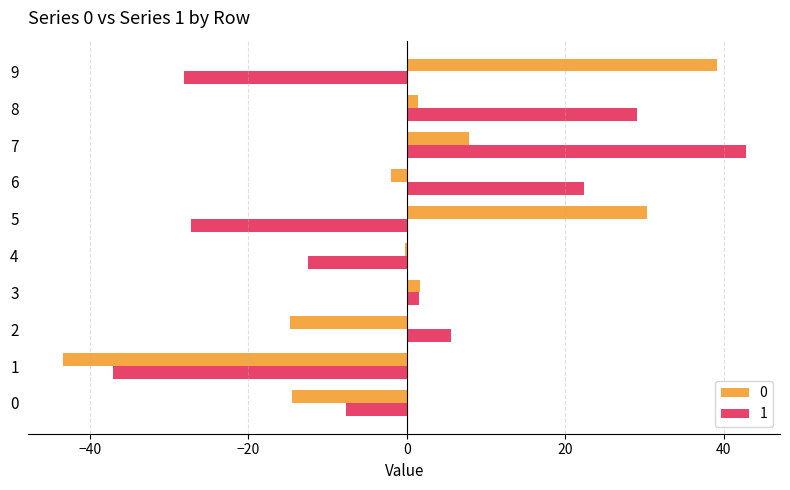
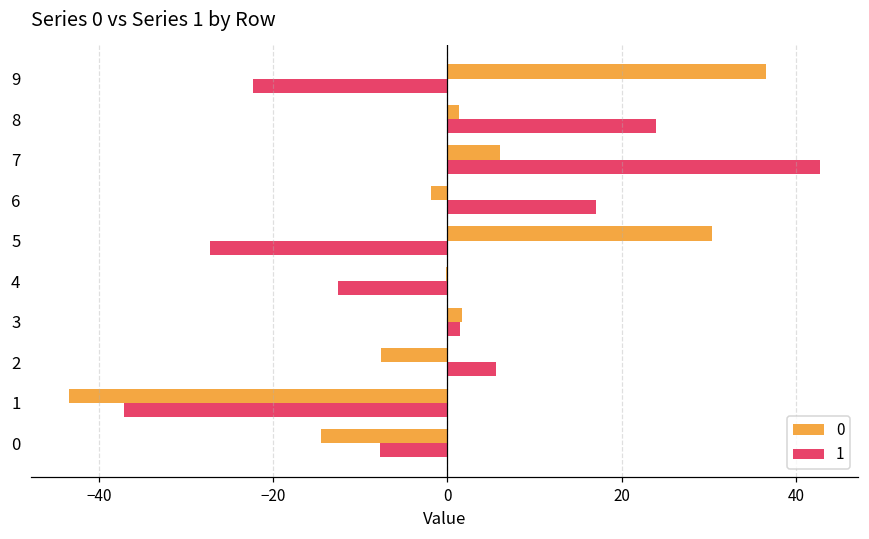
  {
    "0": {
-     "9": 39,
+     "9": 37,
      "8": 1,
-     "7": 8,
+     "7": 6,
      "6": -2,
      "5": 30,
      "3": 2,
-     "2": -15,
+     "2": -8,
      "1": -43,
      "0": -14
    },
    "1": {
-     "9": -28,
-     "8": 29,
+     "9": -22,
+     "8": 24,
      "7": 43,
-     "6": 22,
+     "6": 17,
      "5": -27,
      "4": -13,
      "3": 1,
      "2": 6,
      "1": -37,
      "0": -8
    }
  }
